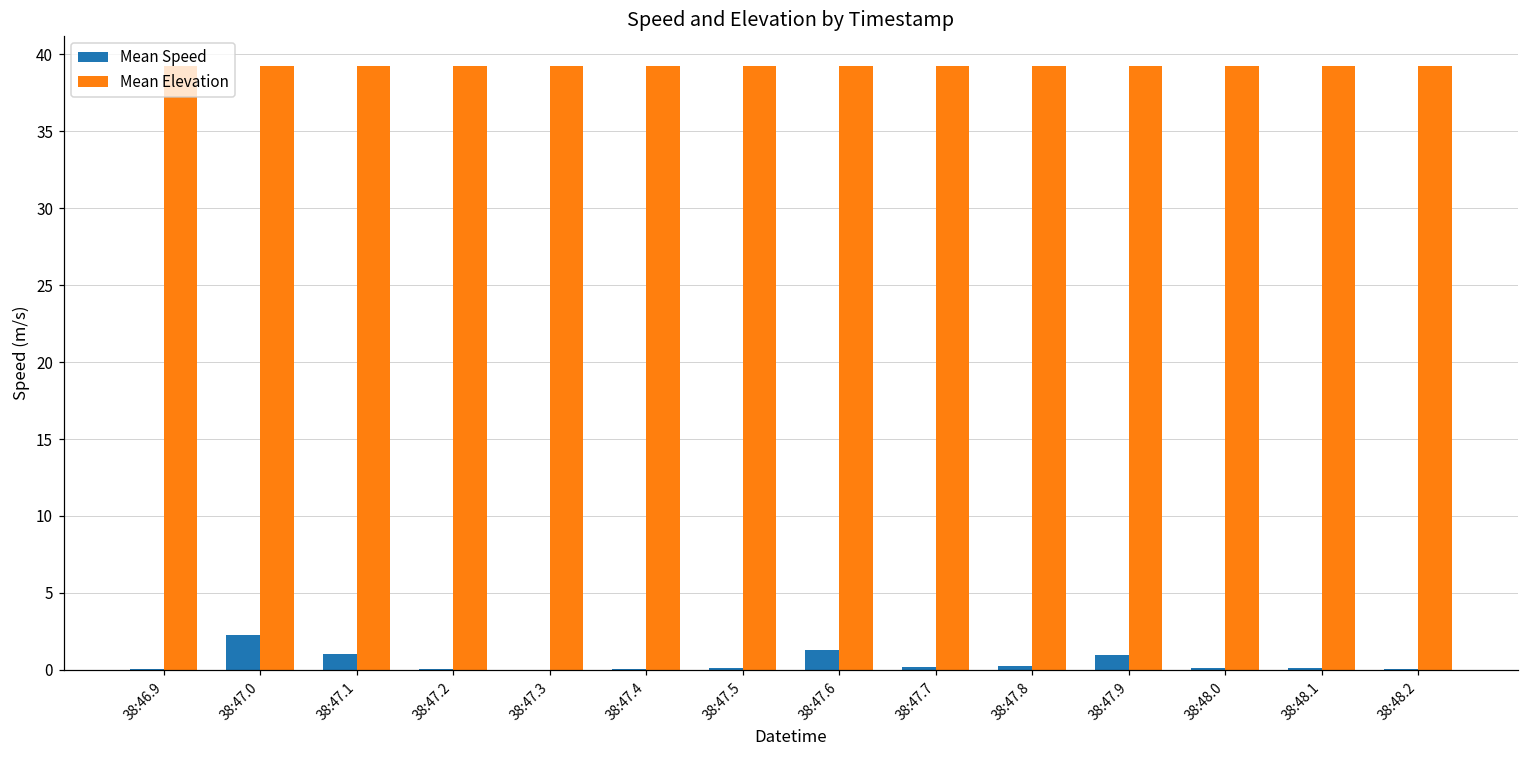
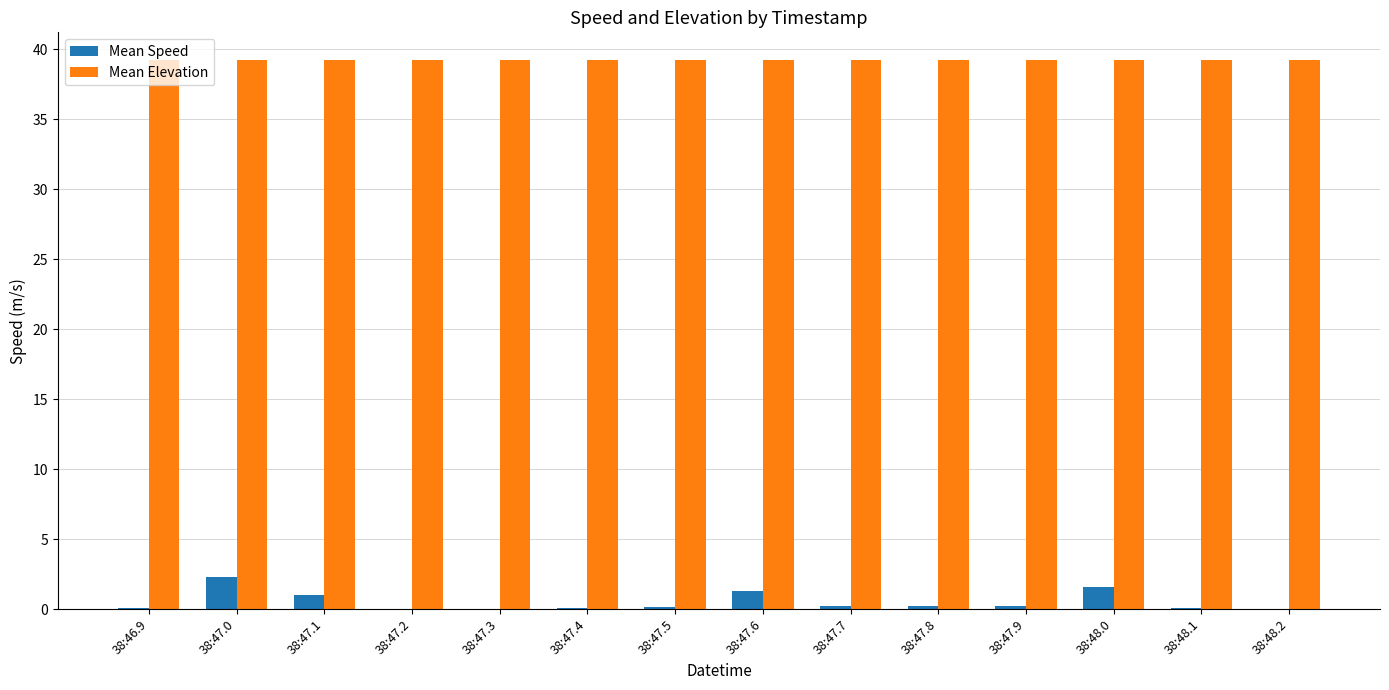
  {
    "Mean Speed": {
      "38:47.0": 2.3,
      "38:47.1": 1.0,
      "38:47.6": 1.3,
      "38:47.7": 0.2,
      "38:47.8": 0.2,
-     "38:47.9": 1.0,
-     "38:48.0": 0.1
+     "38:47.9": 0.2,
+     "38:48.0": 1.6
    },
    "Mean Elevation": {
      "38:47.0": 39.2,
      "38:47.1": 39.2,
      "38:47.2": 39.2,
      "38:47.3": 39.2,
      "38:47.4": 39.2,
      "38:47.5": 39.2,
      "38:47.6": 39.2,
      "38:47.7": 39.2,
      "38:47.8": 39.2,
      "38:47.9": 39.2,
      "38:48.0": 39.2,
      "38:48.1": 39.2,
      "38:48.2": 39.2
    }
  }
